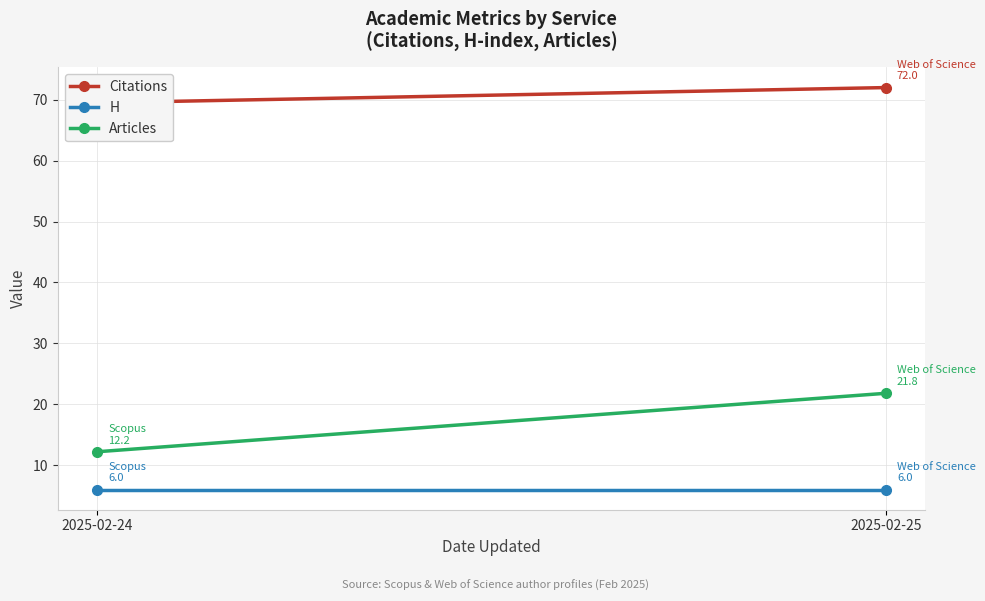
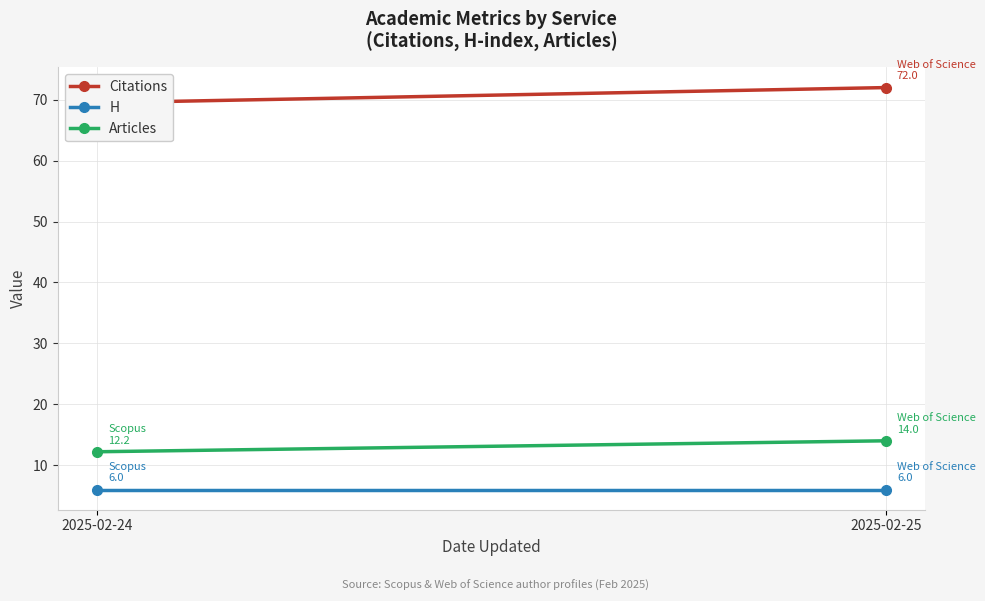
  {
    "Citations": {
      "2025-02-25": 72.0
    },
    "H": {
      "2025-02-24": 6.0,
      "2025-02-25": 6.0
    },
    "Articles": {
      "2025-02-24": 12.2,
-     "2025-02-25": 21.8
+     "2025-02-25": 14.0
    }
  }
